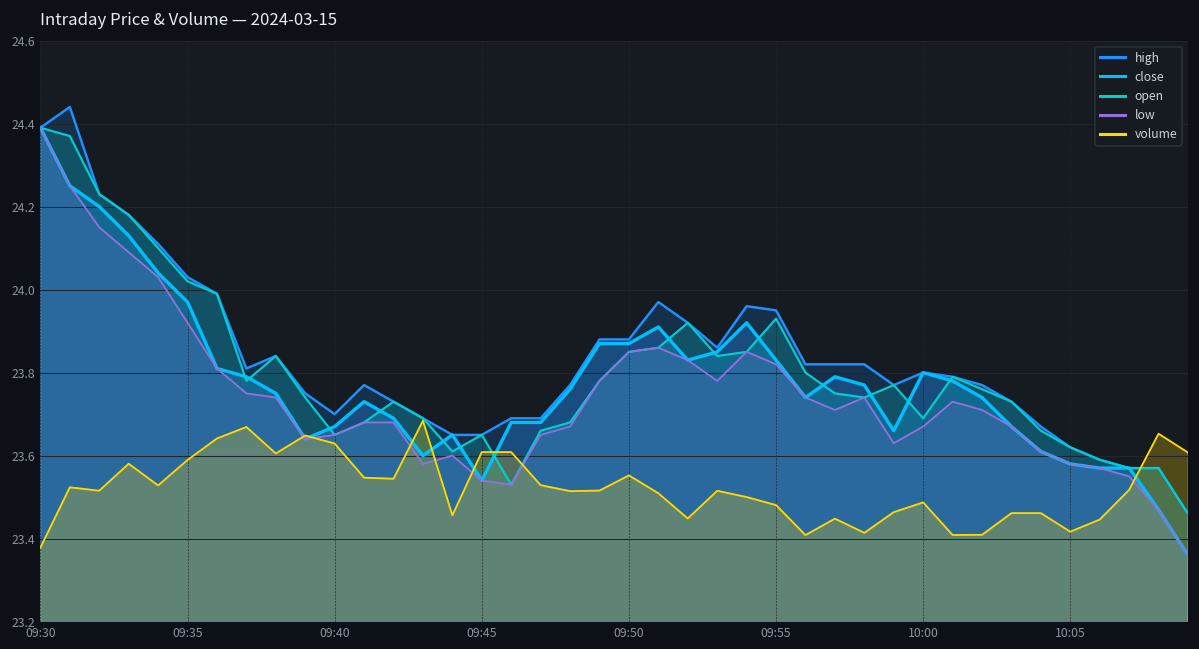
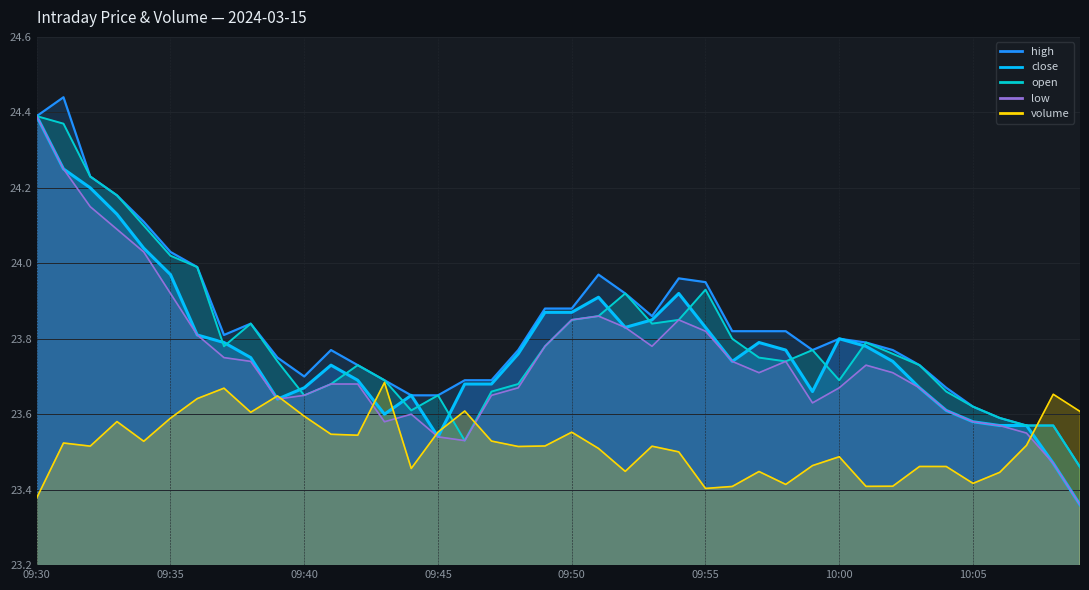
  {
    "volume": {
      "09:30": 23.38,
      "09:35": 23.59,
-     "09:40": 23.63,
-     "09:45": 23.61,
+     "09:40": 23.59,
+     "09:45": 23.55,
      "09:50": 23.55,
-     "09:55": 23.48,
+     "09:55": 23.40,
      "10:00": 23.49,
      "10:05": 23.42
    }
  }
